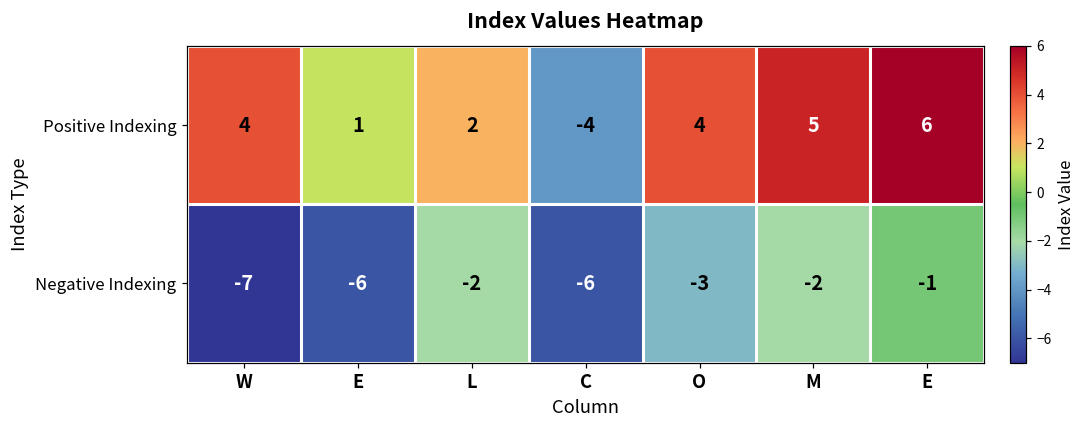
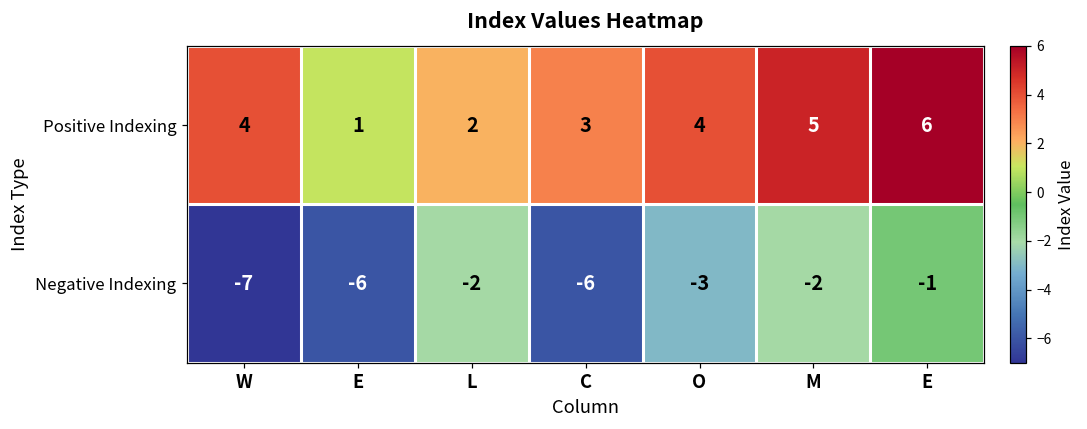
  {
    "Positive Indexing": {
      "W": 4,
      "L": 2,
-     "C": -4,
+     "C": 3,
      "O": 4,
      "M": 5
    },
    "Negative Indexing": {
      "W": -7,
      "L": -2,
      "C": -6,
      "O": -3,
      "M": -2
    }
  }
